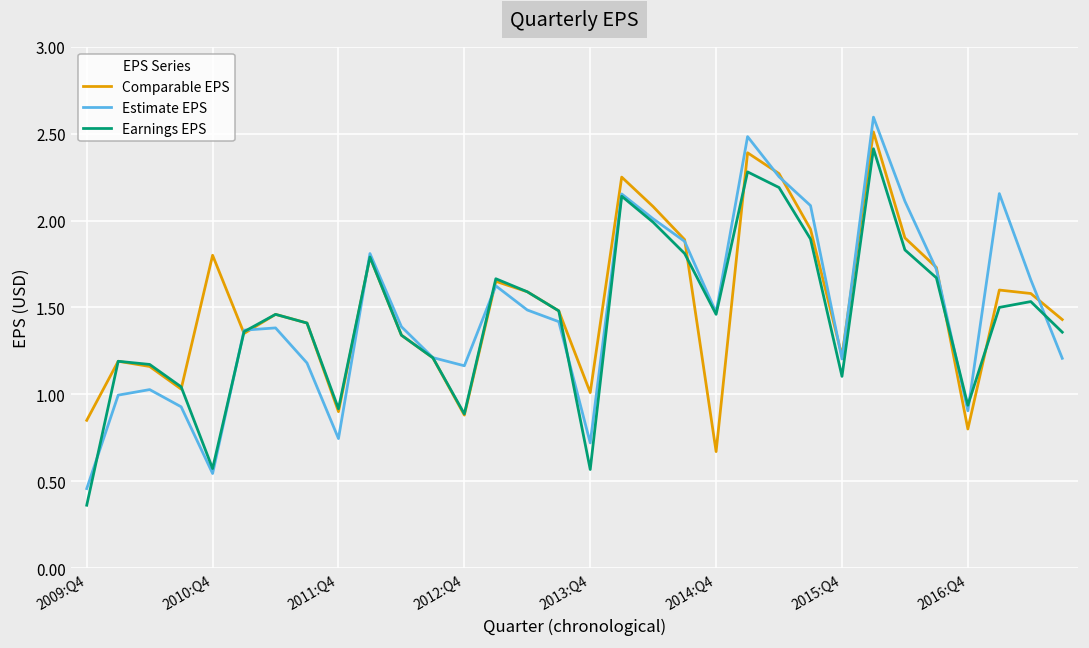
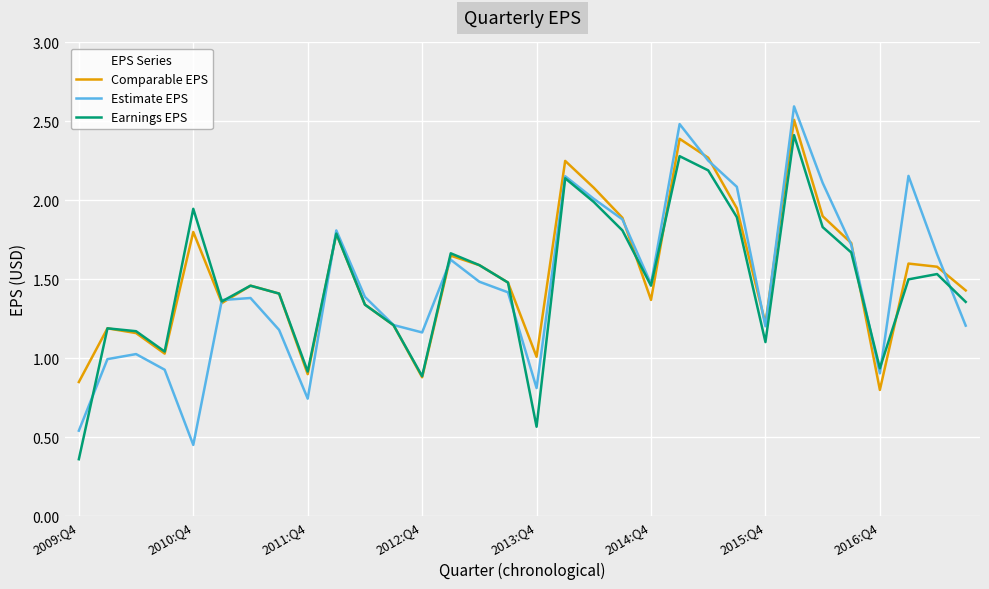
  {
    "Comparable EPS": {
      "2009:Q4": 0.85,
      "2010:Q4": 1.80,
      "2011:Q4": 0.90,
      "2013:Q4": 1.01,
-     "2014:Q4": 0.67,
+     "2014:Q4": 1.37,
      "2015:Q4": 1.22,
      "2016:Q4": 0.80
    },
    "Estimate EPS": {
-     "2009:Q4": 0.46,
-     "2010:Q4": 0.54,
+     "2009:Q4": 0.54,
+     "2010:Q4": 0.45,
      "2011:Q4": 0.75,
      "2012:Q4": 1.16,
-     "2013:Q4": 0.72,
+     "2013:Q4": 0.81,
      "2015:Q4": 1.20,
      "2016:Q4": 0.91
    },
    "Earnings EPS": {
      "2009:Q4": 0.36,
-     "2010:Q4": 0.57,
+     "2010:Q4": 1.95,
      "2011:Q4": 0.92,
      "2013:Q4": 0.57,
      "2015:Q4": 1.10,
      "2016:Q4": 0.94
    }
  }
